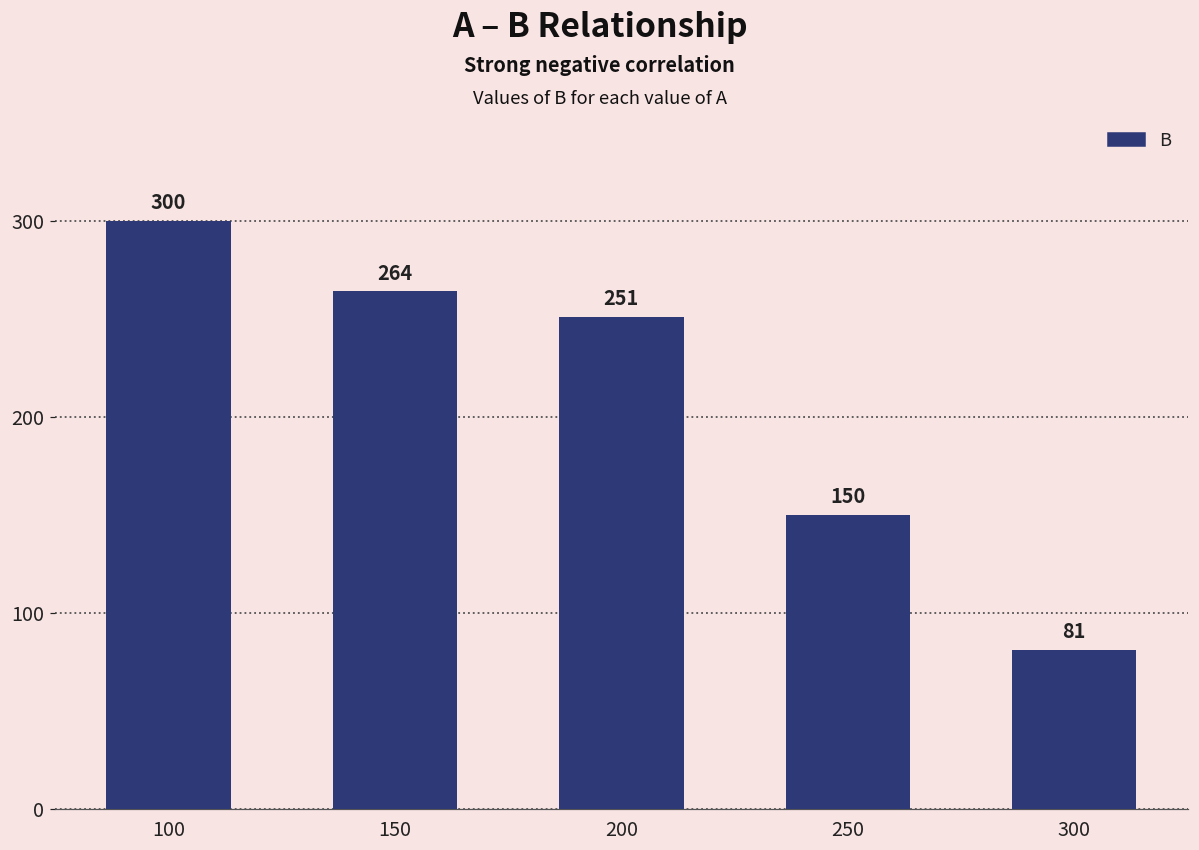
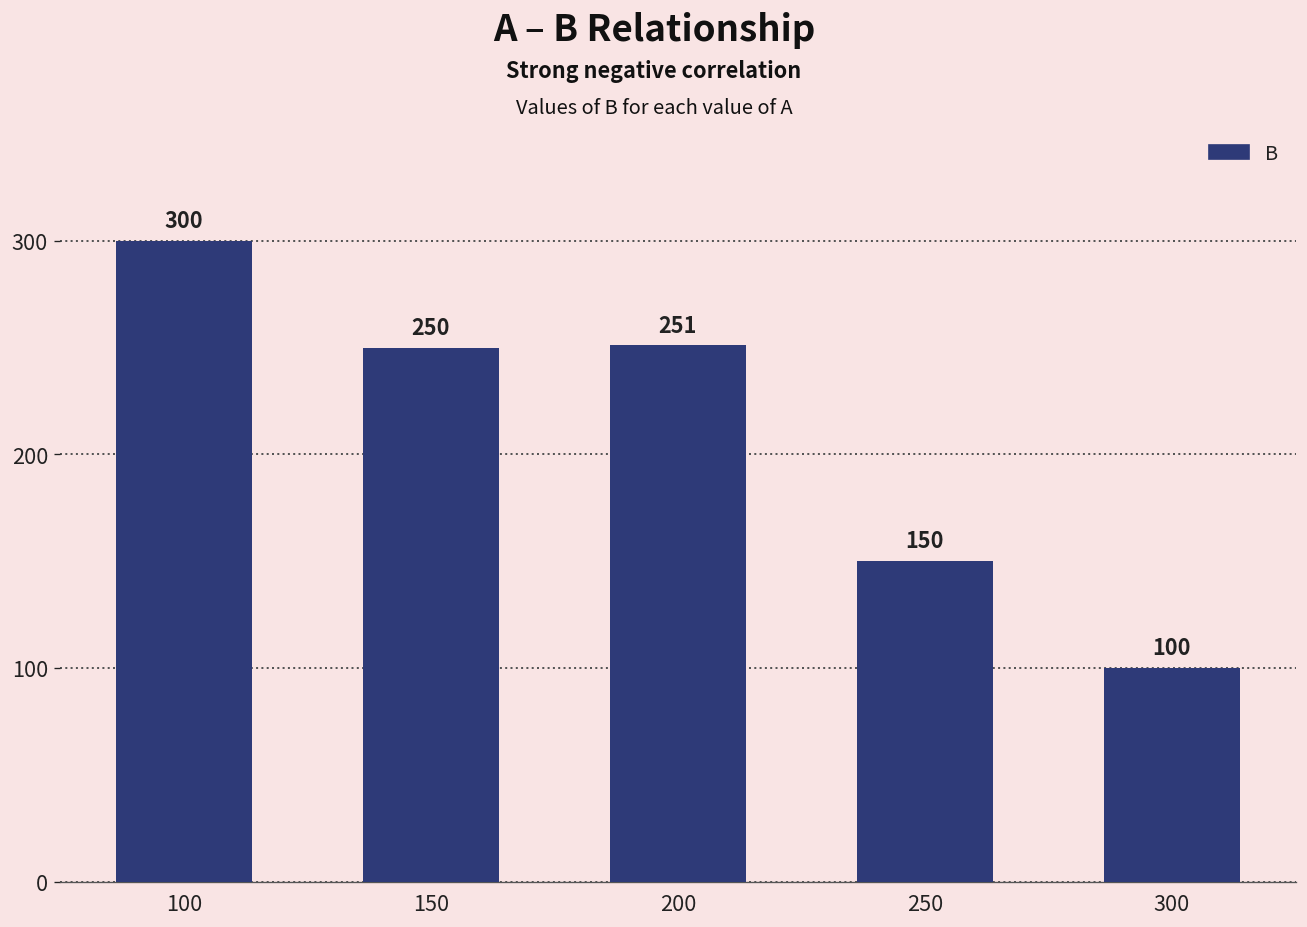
  {
    "100": 300,
-   "150": 264,
+   "150": 250,
    "200": 251,
    "250": 150,
-   "300": 81
+   "300": 100
  }
